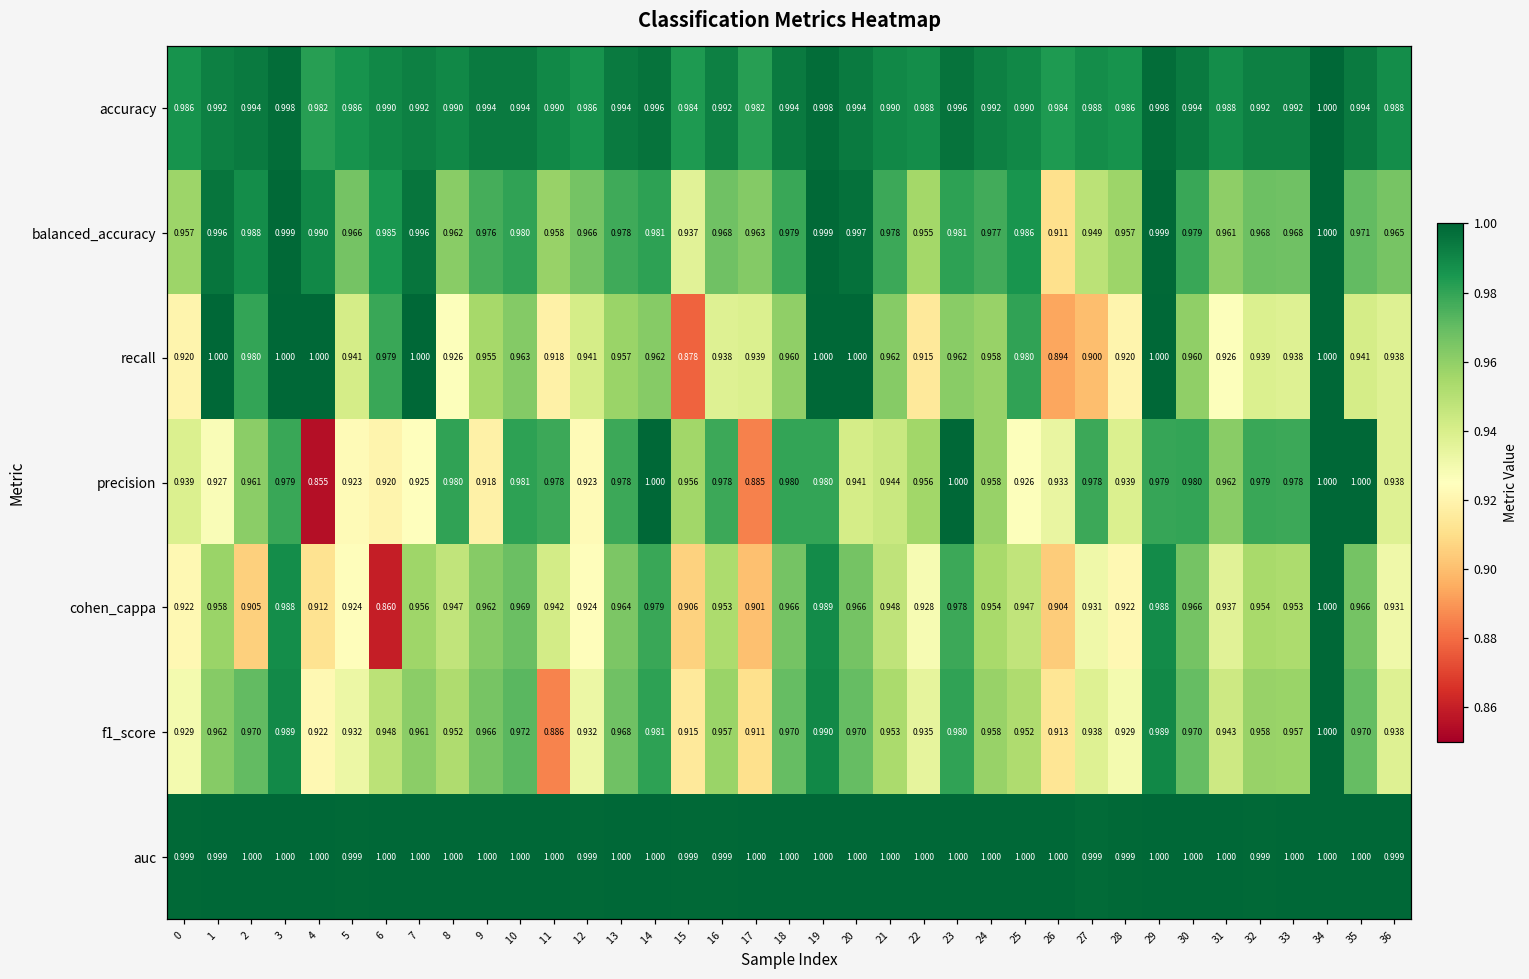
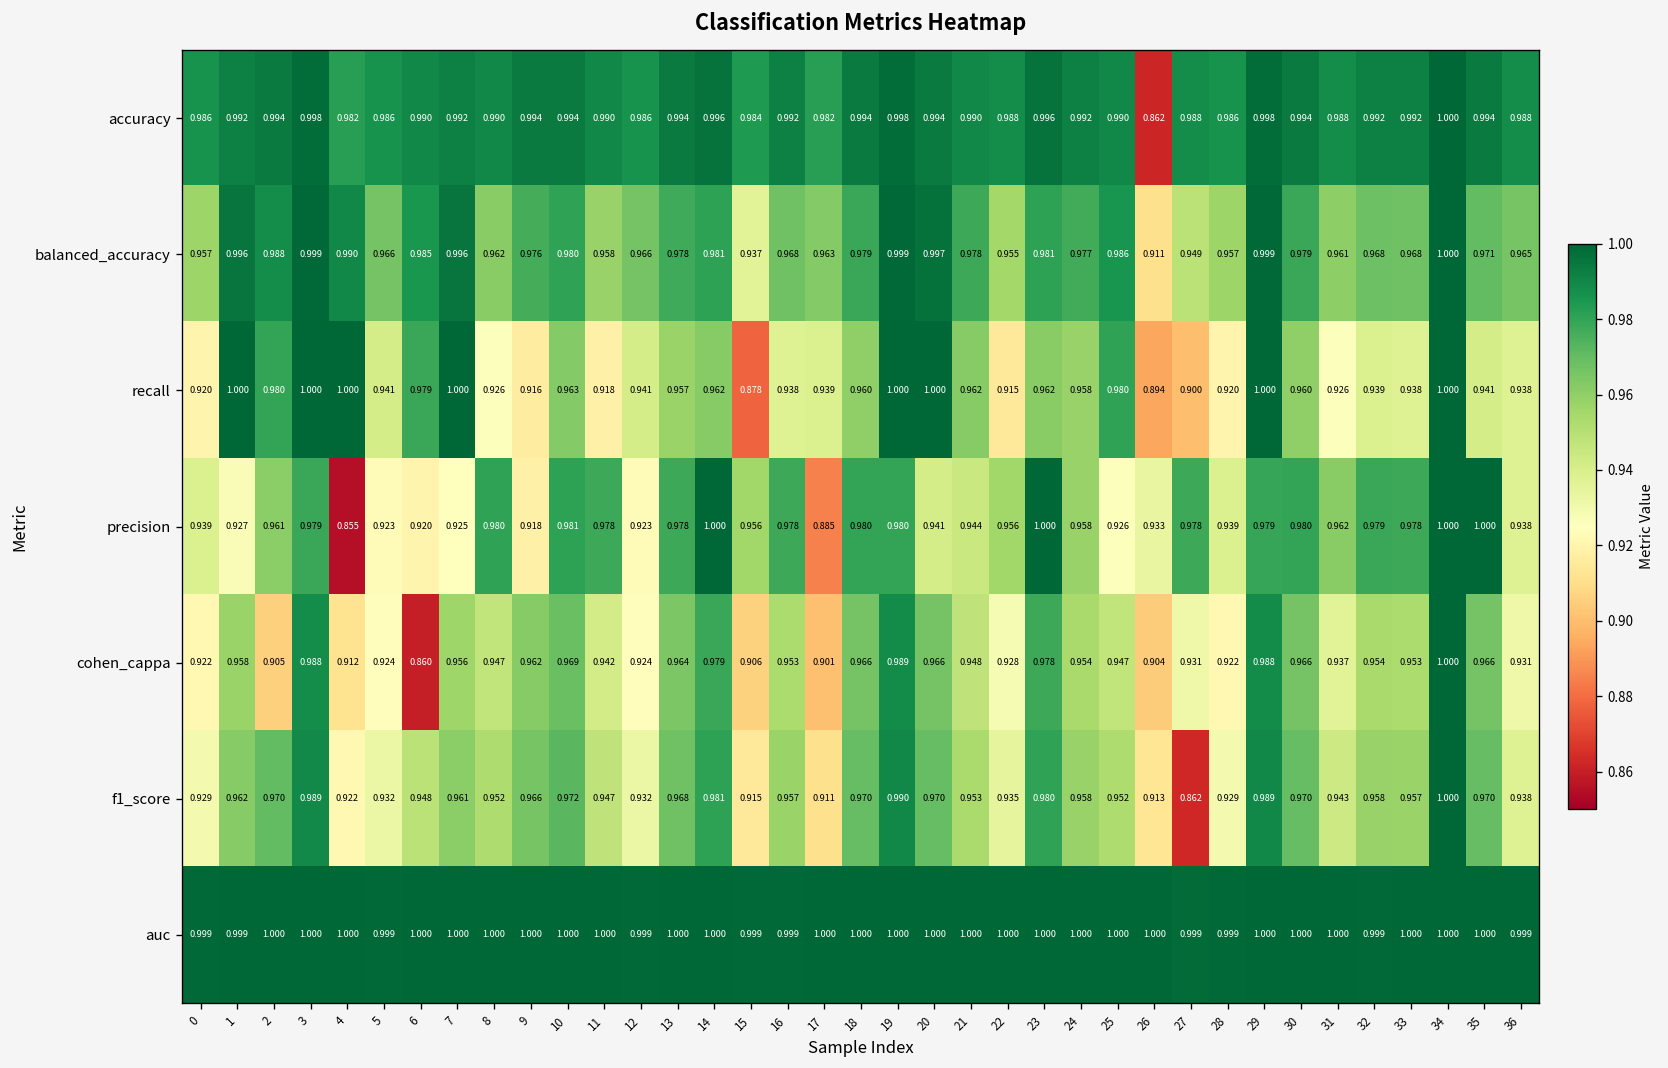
  {
    "accuracy": {
      "0": 0.986,
      "1": 0.992,
      "2": 0.994,
      "3": 0.998,
      "4": 0.982,
      "5": 0.986,
      "6": 0.990,
      "7": 0.992,
      "8": 0.990,
      "9": 0.994,
      "10": 0.994,
      "11": 0.990,
      "12": 0.986,
      "13": 0.994,
      "14": 0.996,
      "15": 0.984,
      "16": 0.992,
      "17": 0.982,
      "18": 0.994,
      "19": 0.998,
      "20": 0.994,
      "21": 0.990,
      "22": 0.988,
      "23": 0.996,
      "24": 0.992,
      "25": 0.990,
-     "26": 0.984,
+     "26": 0.862,
      "27": 0.988,
      "28": 0.986,
      "29": 0.998,
      "30": 0.994,
      "31": 0.988,
      "32": 0.992,
      "33": 0.992,
      "34": 1.000,
      "35": 0.994,
      "36": 0.988
    },
    "recall": {
      "0": 0.920,
      "1": 1.000,
      "2": 0.980,
      "3": 1.000,
      "4": 1.000,
      "5": 0.941,
      "6": 0.979,
      "7": 1.000,
      "8": 0.926,
-     "9": 0.955,
+     "9": 0.916,
      "10": 0.963,
      "11": 0.918,
      "12": 0.941,
      "13": 0.957,
      "14": 0.962,
      "15": 0.878,
      "16": 0.938,
      "17": 0.939,
      "18": 0.960,
      "19": 1.000,
      "20": 1.000,
      "21": 0.962,
      "22": 0.915,
      "23": 0.962,
      "24": 0.958,
      "25": 0.980,
      "26": 0.894,
      "27": 0.900,
      "28": 0.920,
      "29": 1.000,
      "30": 0.960,
      "31": 0.926,
      "32": 0.939,
      "33": 0.938,
      "34": 1.000,
      "35": 0.941,
      "36": 0.938
    },
    "f1_score": {
      "0": 0.929,
      "1": 0.962,
      "2": 0.970,
      "3": 0.989,
      "4": 0.922,
      "5": 0.932,
      "6": 0.948,
      "7": 0.961,
      "8": 0.952,
      "9": 0.966,
      "10": 0.972,
-     "11": 0.886,
+     "11": 0.947,
      "12": 0.932,
      "13": 0.968,
      "14": 0.981,
      "15": 0.915,
      "16": 0.957,
      "17": 0.911,
      "18": 0.970,
      "19": 0.990,
      "20": 0.970,
      "21": 0.953,
      "22": 0.935,
      "23": 0.980,
      "24": 0.958,
      "25": 0.952,
      "26": 0.913,
-     "27": 0.938,
+     "27": 0.862,
      "28": 0.929,
      "29": 0.989,
      "30": 0.970,
      "31": 0.943,
      "32": 0.958,
      "33": 0.957,
      "34": 1.000,
      "35": 0.970,
      "36": 0.938
    }
  }
